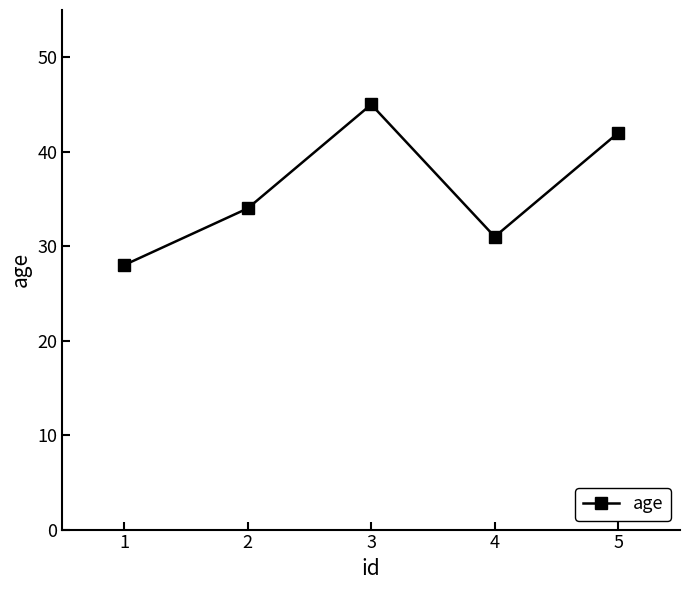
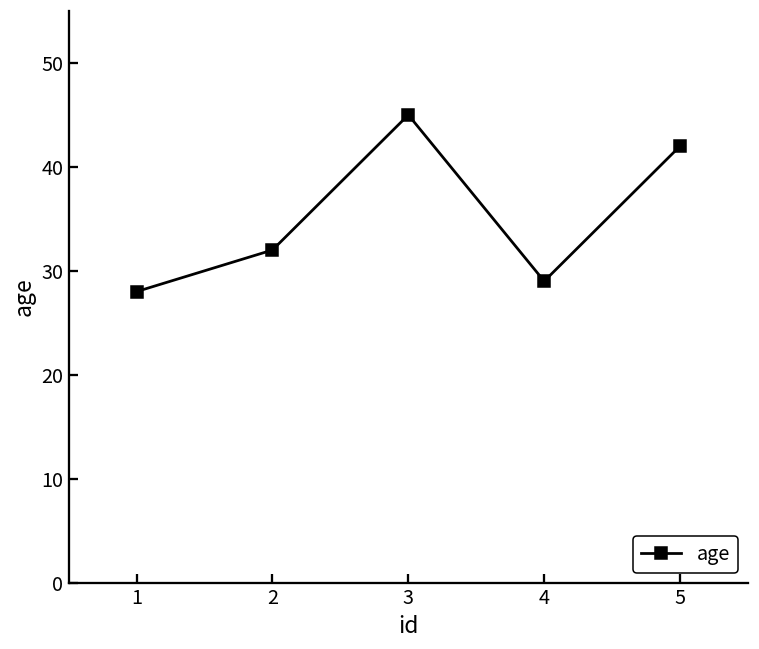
  {
    "1": 28,
-   "2": 34,
+   "2": 32,
    "3": 45,
-   "4": 31,
+   "4": 29,
    "5": 42
  }
